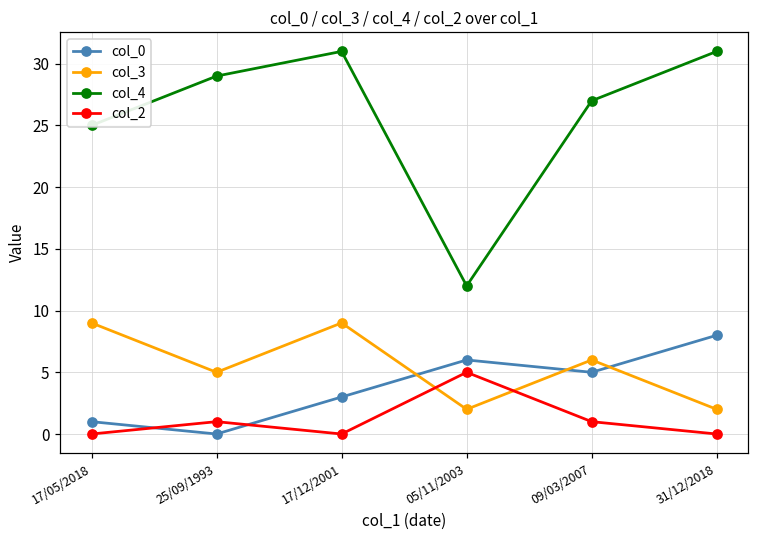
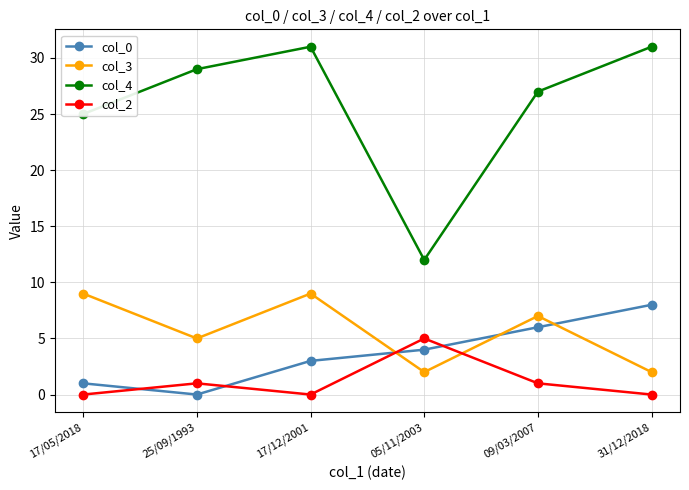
  {
    "col_0": {
      "17/05/2018": 1,
      "25/09/1993": 0,
      "17/12/2001": 3,
-     "05/11/2003": 6,
-     "09/03/2007": 5,
+     "05/11/2003": 4,
+     "09/03/2007": 6,
      "31/12/2018": 8
    },
    "col_3": {
      "17/05/2018": 9,
      "25/09/1993": 5,
      "17/12/2001": 9,
      "05/11/2003": 2,
-     "09/03/2007": 6,
+     "09/03/2007": 7,
      "31/12/2018": 2
    },
    "col_4": {
      "25/09/1993": 29,
      "17/12/2001": 31,
      "05/11/2003": 12,
      "09/03/2007": 27,
      "31/12/2018": 31
    },
    "col_2": {
      "17/05/2018": 0,
      "25/09/1993": 1,
      "17/12/2001": 0,
      "05/11/2003": 5,
      "09/03/2007": 1,
      "31/12/2018": 0
    }
  }
